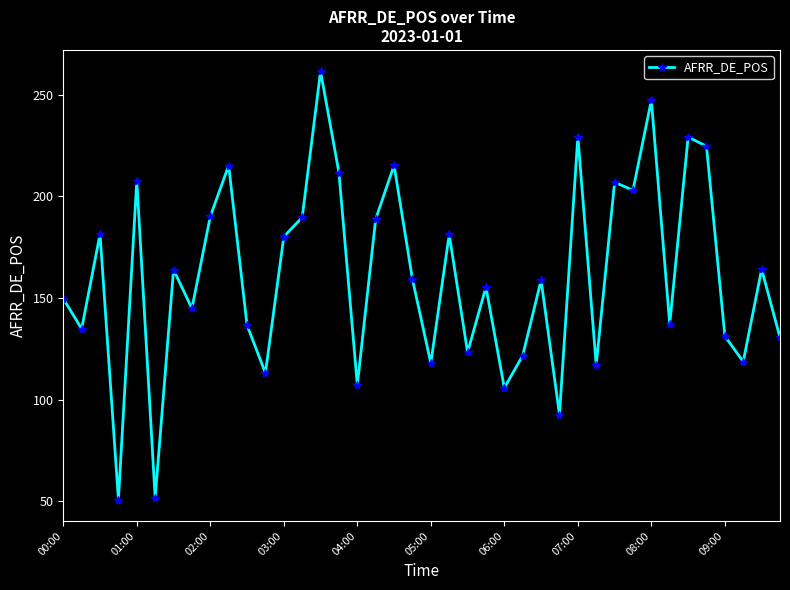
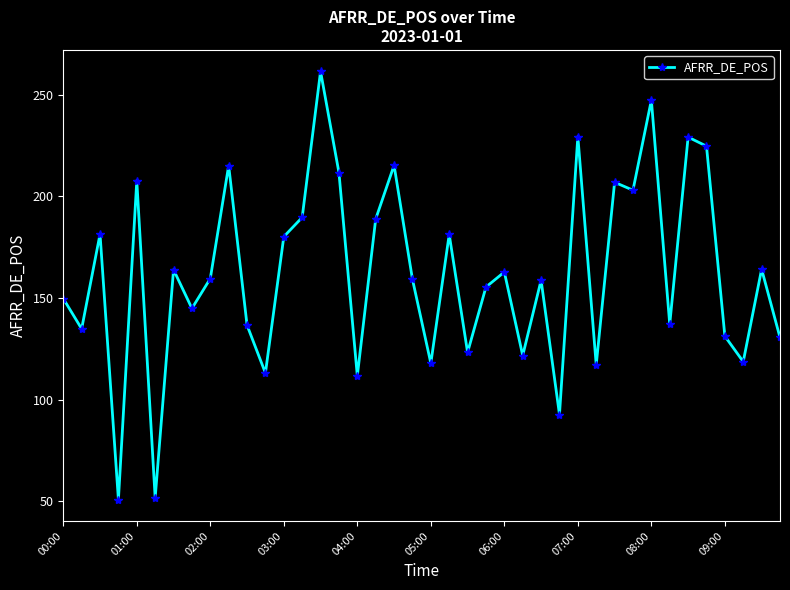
  {
    "00:00": 150,
    "01:00": 208,
-   "02:00": 190,
+   "02:00": 160,
    "03:00": 180,
-   "04:00": 107,
+   "04:00": 112,
    "05:00": 118,
-   "06:00": 106,
+   "06:00": 163,
    "07:00": 229,
    "08:00": 247,
    "09:00": 131
  }
